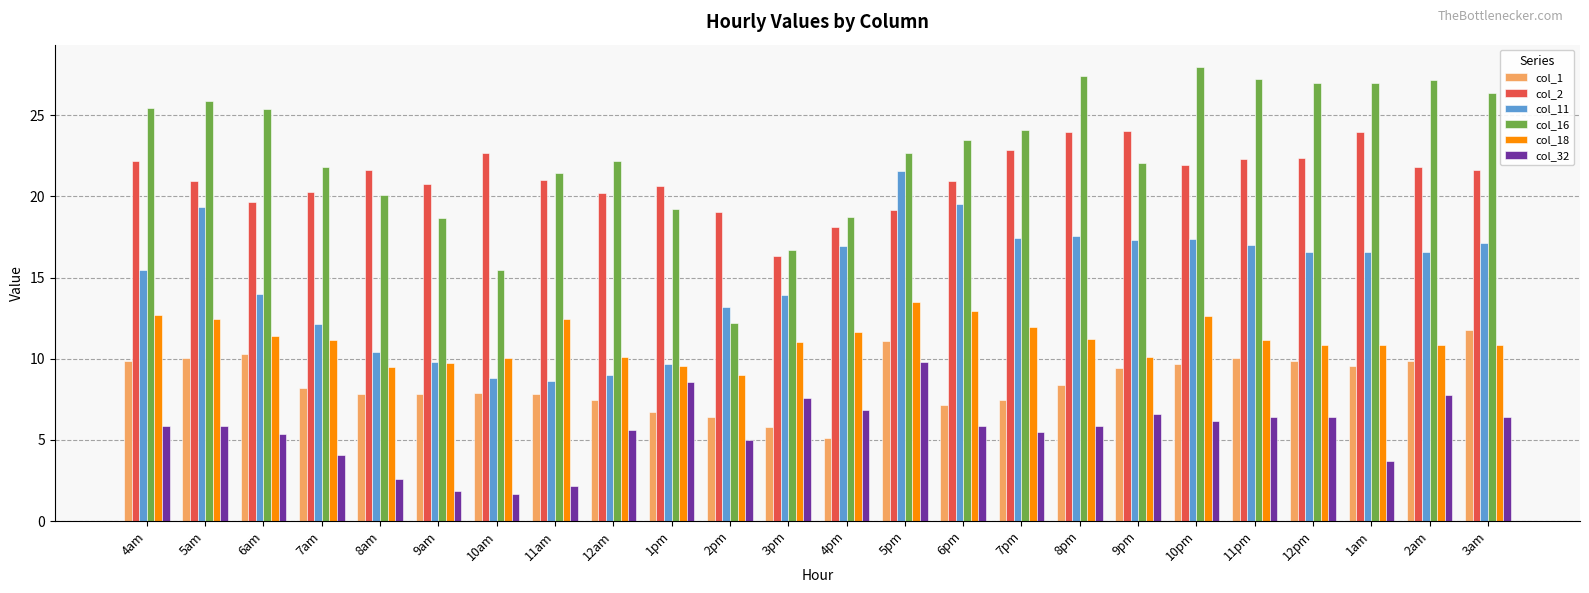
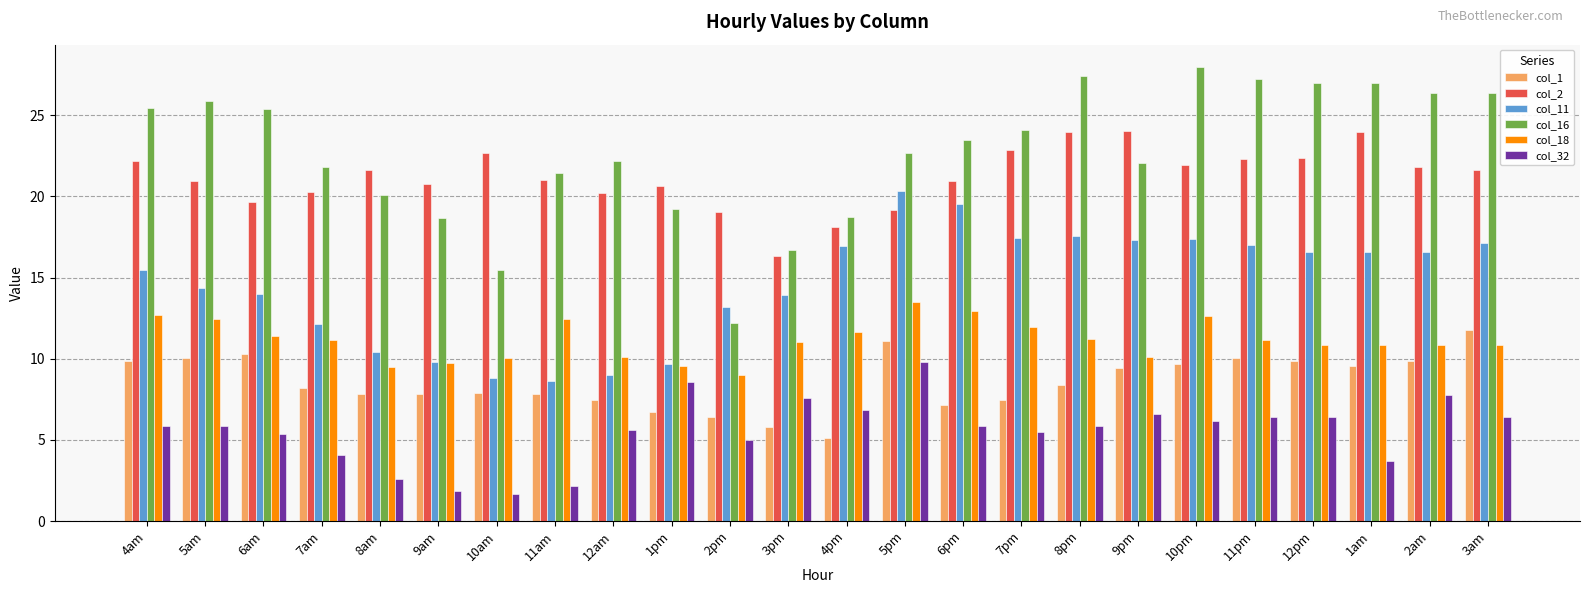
  {
    "col_1": {
      "4am": 9.9,
      "5am": 10.1,
      "6am": 10.3,
      "7am": 8.2,
      "8am": 7.8,
      "9am": 7.9,
      "10am": 7.9,
      "11am": 7.8,
      "12am": 7.5,
      "1pm": 6.7,
      "2pm": 6.4,
      "3pm": 5.8,
      "4pm": 5.1,
      "5pm": 11.1,
      "6pm": 7.1,
      "7pm": 7.5,
      "8pm": 8.4,
      "9pm": 9.4,
      "10pm": 9.7,
      "11pm": 10.1,
      "12pm": 9.8,
      "1am": 9.6,
      "2am": 9.8,
      "3am": 11.8
    },
    "col_2": {
      "4am": 22.2,
      "5am": 21.0,
      "6am": 19.7,
      "7am": 20.3,
      "8am": 21.6,
      "9am": 20.8,
      "10am": 22.7,
      "11am": 21.0,
      "12am": 20.2,
      "1pm": 20.6,
      "2pm": 19.0,
      "3pm": 16.3,
      "4pm": 18.1,
      "5pm": 19.2,
      "6pm": 21.0,
      "7pm": 22.9,
      "8pm": 24.0,
      "9pm": 24.0,
      "10pm": 21.9,
      "11pm": 22.3,
      "12pm": 22.4,
      "1am": 24.0,
      "2am": 21.8,
      "3am": 21.7
    },
    "col_11": {
      "4am": 15.5,
-     "5am": 19.3,
+     "5am": 14.4,
      "6am": 14.0,
      "7am": 12.1,
      "8am": 10.4,
      "9am": 9.8,
      "10am": 8.8,
      "11am": 8.6,
      "12am": 9.0,
      "1pm": 9.7,
      "2pm": 13.2,
      "3pm": 13.9,
      "4pm": 16.9,
-     "5pm": 21.6,
+     "5pm": 20.3,
      "6pm": 19.6,
      "7pm": 17.4,
      "8pm": 17.5,
      "9pm": 17.3,
      "10pm": 17.4,
      "11pm": 17.0,
      "12pm": 16.6,
      "1am": 16.6,
      "2am": 16.6,
      "3am": 17.1
    },
    "col_16": {
      "4am": 25.4,
      "5am": 25.9,
      "6am": 25.4,
      "7am": 21.8,
      "8am": 20.1,
      "9am": 18.7,
      "10am": 15.5,
      "11am": 21.4,
      "12am": 22.2,
      "1pm": 19.2,
      "2pm": 12.2,
      "3pm": 16.7,
      "4pm": 18.7,
      "5pm": 22.7,
      "6pm": 23.5,
      "7pm": 24.1,
      "8pm": 27.4,
      "9pm": 22.1,
      "10pm": 28.0,
      "11pm": 27.2,
      "12pm": 27.0,
      "1am": 27.0,
-     "2am": 27.2,
+     "2am": 26.4,
      "3am": 26.4
    },
    "col_18": {
      "4am": 12.7,
      "5am": 12.5,
      "6am": 11.4,
      "7am": 11.1,
      "8am": 9.5,
      "9am": 9.7,
      "10am": 10.0,
      "11am": 12.4,
      "12am": 10.1,
      "1pm": 9.5,
      "2pm": 9.0,
      "3pm": 11.1,
      "4pm": 11.7,
      "5pm": 13.5,
      "6pm": 12.9,
      "7pm": 12.0,
      "8pm": 11.2,
      "9pm": 10.1,
      "10pm": 12.6,
      "11pm": 11.2,
      "12pm": 10.8,
      "1am": 10.8,
      "2am": 10.8,
      "3am": 10.8
    },
    "col_32": {
      "4am": 5.8,
      "5am": 5.8,
      "6am": 5.4,
      "7am": 4.0,
      "8am": 2.6,
      "9am": 1.8,
      "10am": 1.6,
      "11am": 2.1,
      "12am": 5.6,
      "1pm": 8.6,
      "2pm": 5.0,
      "3pm": 7.6,
      "4pm": 6.8,
      "5pm": 9.8,
      "6pm": 5.9,
      "7pm": 5.5,
      "8pm": 5.9,
      "9pm": 6.6,
      "10pm": 6.2,
      "11pm": 6.4,
      "12pm": 6.4,
      "1am": 3.7,
      "2am": 7.8,
      "3am": 6.4
    }
  }
